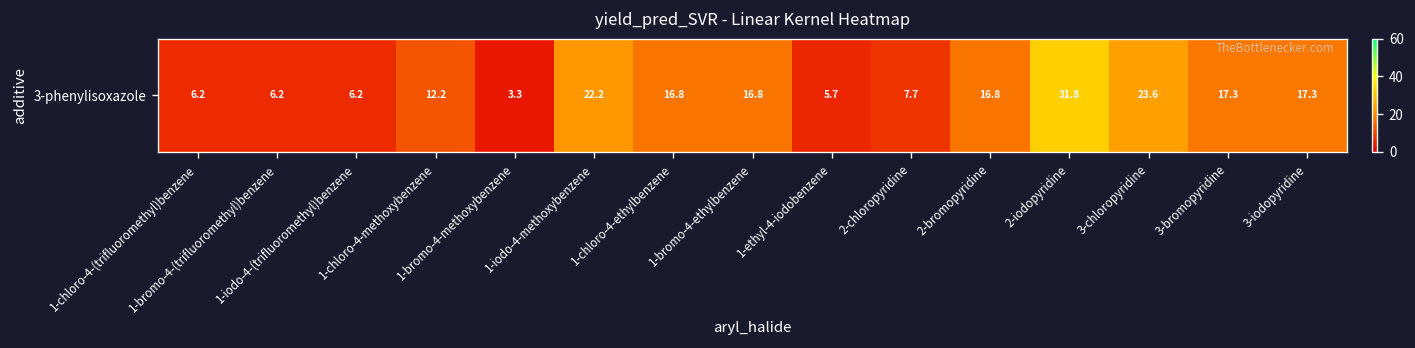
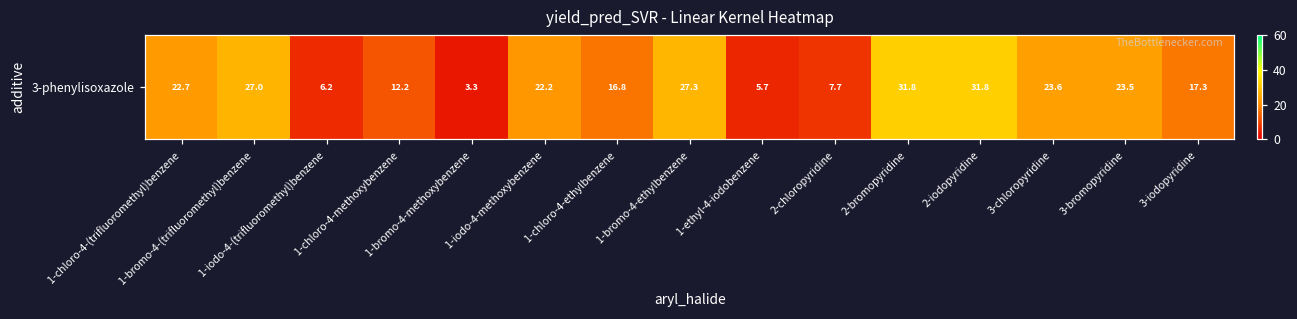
  {
    "3-phenylisoxazole": {
-     "1-chloro-4-(trifluoromethyl)benzene": 6.2,
-     "1-bromo-4-(trifluoromethyl)benzene": 6.2,
+     "1-chloro-4-(trifluoromethyl)benzene": 22.7,
+     "1-bromo-4-(trifluoromethyl)benzene": 27.0,
      "1-iodo-4-(trifluoromethyl)benzene": 6.2,
      "1-chloro-4-methoxybenzene": 12.2,
      "1-bromo-4-methoxybenzene": 3.3,
      "1-iodo-4-methoxybenzene": 22.2,
      "1-chloro-4-ethylbenzene": 16.8,
-     "1-bromo-4-ethylbenzene": 16.8,
+     "1-bromo-4-ethylbenzene": 27.3,
      "1-ethyl-4-iodobenzene": 5.7,
      "2-chloropyridine": 7.7,
-     "2-bromopyridine": 16.8,
+     "2-bromopyridine": 31.8,
      "2-iodopyridine": 31.8,
      "3-chloropyridine": 23.6,
-     "3-bromopyridine": 17.3
+     "3-bromopyridine": 23.5
    }
  }
